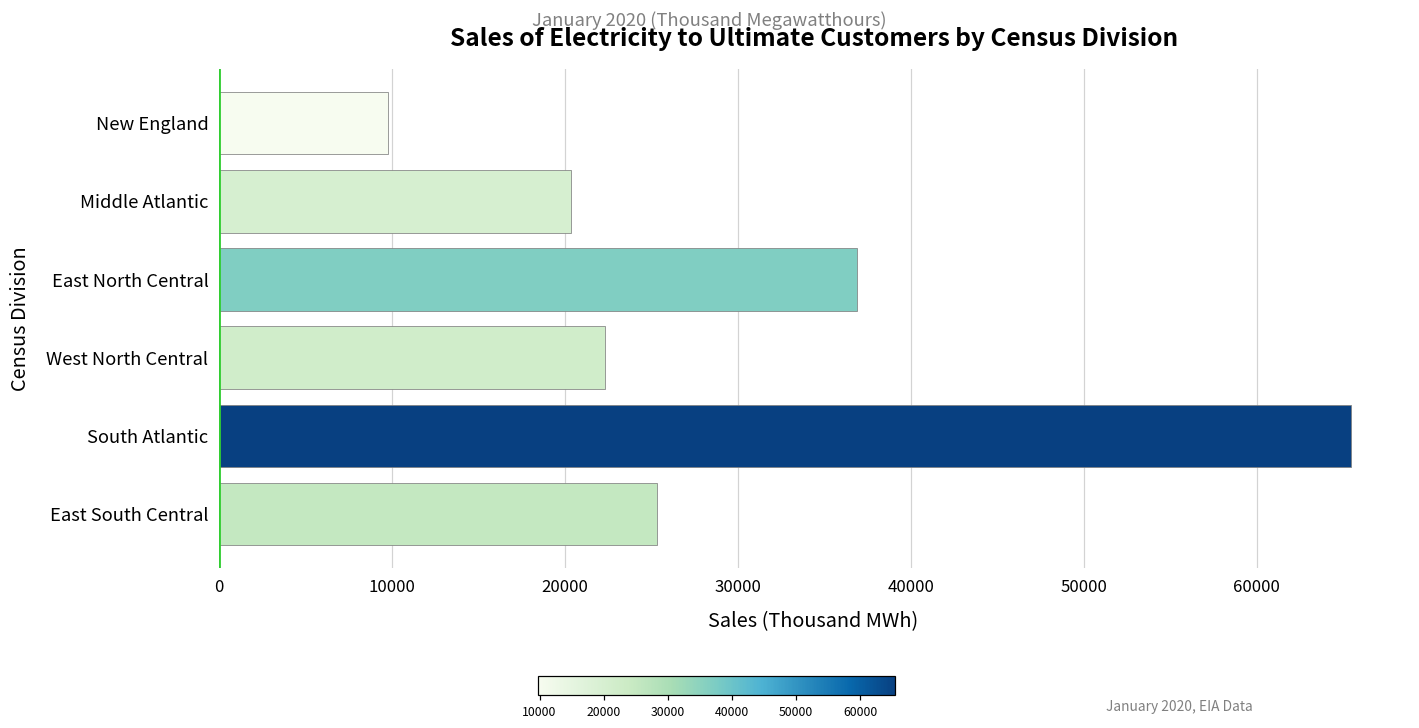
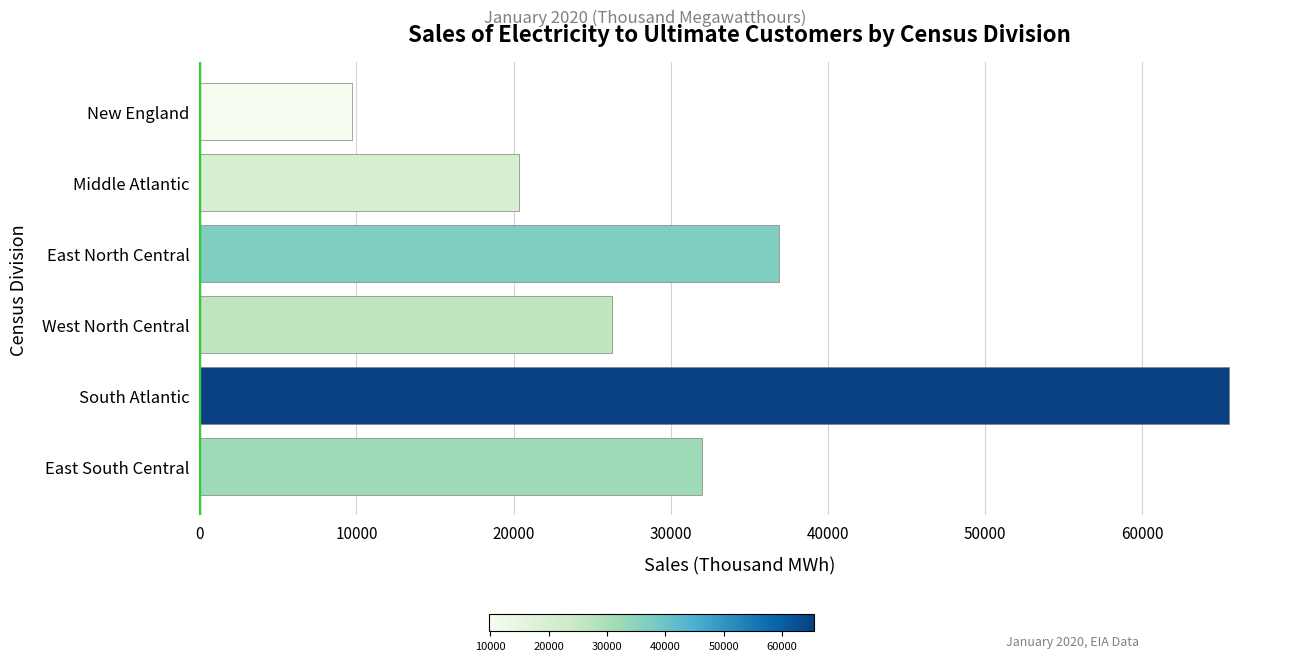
  {
    "New England": 9700,
    "Middle Atlantic": 20400,
    "East North Central": 36900,
-   "West North Central": 22300,
+   "West North Central": 26300,
    "South Atlantic": 65500,
-   "East South Central": 25400
+   "East South Central": 32000
  }
